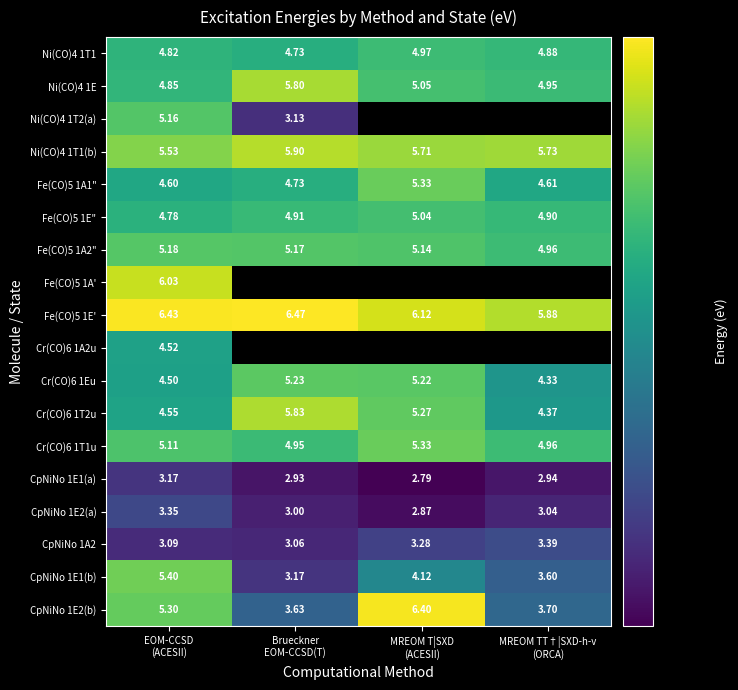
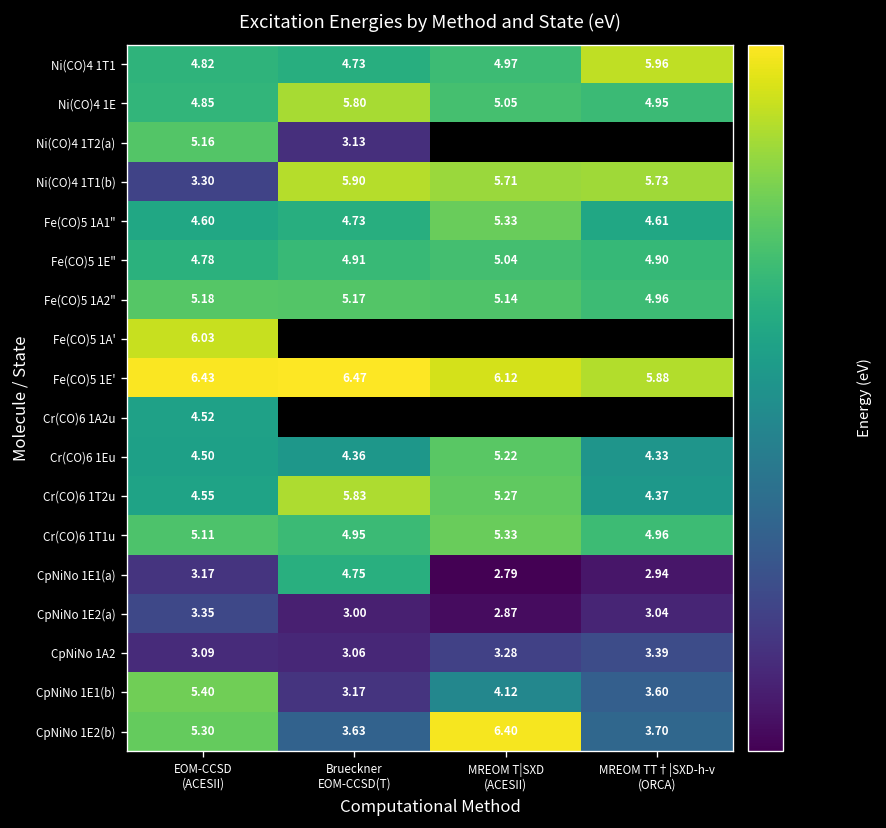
  {
    "Ni(CO)4 1T1": {
      "EOM-CCSD (ACESII)": 4.82,
      "Brueckner EOM-CCSD(T)": 4.73,
      "MREOM T|SXD (ACESII)": 4.97,
-     "MREOM TT†|SXD-h-v (ORCA)": 4.88
+     "MREOM TT†|SXD-h-v (ORCA)": 5.96
    },
    "Ni(CO)4 1E": {
      "EOM-CCSD (ACESII)": 4.85,
      "Brueckner EOM-CCSD(T)": 5.80,
      "MREOM T|SXD (ACESII)": 5.05,
      "MREOM TT†|SXD-h-v (ORCA)": 4.95
    },
    "Ni(CO)4 1T2(a)": {
      "EOM-CCSD (ACESII)": 5.16,
      "Brueckner EOM-CCSD(T)": 3.13
    },
    "Ni(CO)4 1T1(b)": {
-     "EOM-CCSD (ACESII)": 5.53,
+     "EOM-CCSD (ACESII)": 3.30,
      "Brueckner EOM-CCSD(T)": 5.90,
      "MREOM T|SXD (ACESII)": 5.71,
      "MREOM TT†|SXD-h-v (ORCA)": 5.73
    },
    "Fe(CO)5 1A1\"": {
      "EOM-CCSD (ACESII)": 4.60,
      "Brueckner EOM-CCSD(T)": 4.73,
      "MREOM T|SXD (ACESII)": 5.33,
      "MREOM TT†|SXD-h-v (ORCA)": 4.61
    },
    "Fe(CO)5 1E\"": {
      "EOM-CCSD (ACESII)": 4.78,
      "Brueckner EOM-CCSD(T)": 4.91,
      "MREOM T|SXD (ACESII)": 5.04,
      "MREOM TT†|SXD-h-v (ORCA)": 4.90
    },
    "Fe(CO)5 1A2\"": {
      "EOM-CCSD (ACESII)": 5.18,
      "Brueckner EOM-CCSD(T)": 5.17,
      "MREOM T|SXD (ACESII)": 5.14,
      "MREOM TT†|SXD-h-v (ORCA)": 4.96
    },
    "Fe(CO)5 1A'": {
      "EOM-CCSD (ACESII)": 6.03
    },
    "Fe(CO)5 1E'": {
      "EOM-CCSD (ACESII)": 6.43,
      "Brueckner EOM-CCSD(T)": 6.47,
      "MREOM T|SXD (ACESII)": 6.12,
      "MREOM TT†|SXD-h-v (ORCA)": 5.88
    },
    "Cr(CO)6 1A2u": {
      "EOM-CCSD (ACESII)": 4.52
    },
    "Cr(CO)6 1Eu": {
      "EOM-CCSD (ACESII)": 4.50,
-     "Brueckner EOM-CCSD(T)": 5.23,
+     "Brueckner EOM-CCSD(T)": 4.36,
      "MREOM T|SXD (ACESII)": 5.22,
      "MREOM TT†|SXD-h-v (ORCA)": 4.33
    },
    "Cr(CO)6 1T2u": {
      "EOM-CCSD (ACESII)": 4.55,
      "Brueckner EOM-CCSD(T)": 5.83,
      "MREOM T|SXD (ACESII)": 5.27,
      "MREOM TT†|SXD-h-v (ORCA)": 4.37
    },
    "Cr(CO)6 1T1u": {
      "EOM-CCSD (ACESII)": 5.11,
      "Brueckner EOM-CCSD(T)": 4.95,
      "MREOM T|SXD (ACESII)": 5.33,
      "MREOM TT†|SXD-h-v (ORCA)": 4.96
    },
    "CpNiNo 1E1(a)": {
      "EOM-CCSD (ACESII)": 3.17,
-     "Brueckner EOM-CCSD(T)": 2.93,
+     "Brueckner EOM-CCSD(T)": 4.75,
      "MREOM T|SXD (ACESII)": 2.79,
      "MREOM TT†|SXD-h-v (ORCA)": 2.94
    },
    "CpNiNo 1E2(a)": {
      "EOM-CCSD (ACESII)": 3.35,
      "Brueckner EOM-CCSD(T)": 3.00,
      "MREOM T|SXD (ACESII)": 2.87,
      "MREOM TT†|SXD-h-v (ORCA)": 3.04
    },
    "CpNiNo 1A2": {
      "EOM-CCSD (ACESII)": 3.09,
      "Brueckner EOM-CCSD(T)": 3.06,
      "MREOM T|SXD (ACESII)": 3.28,
      "MREOM TT†|SXD-h-v (ORCA)": 3.39
    },
    "CpNiNo 1E1(b)": {
      "EOM-CCSD (ACESII)": 5.40,
      "Brueckner EOM-CCSD(T)": 3.17,
      "MREOM T|SXD (ACESII)": 4.12,
      "MREOM TT†|SXD-h-v (ORCA)": 3.60
    },
    "CpNiNo 1E2(b)": {
      "EOM-CCSD (ACESII)": 5.30,
      "Brueckner EOM-CCSD(T)": 3.63,
      "MREOM T|SXD (ACESII)": 6.40,
      "MREOM TT†|SXD-h-v (ORCA)": 3.70
    }
  }
